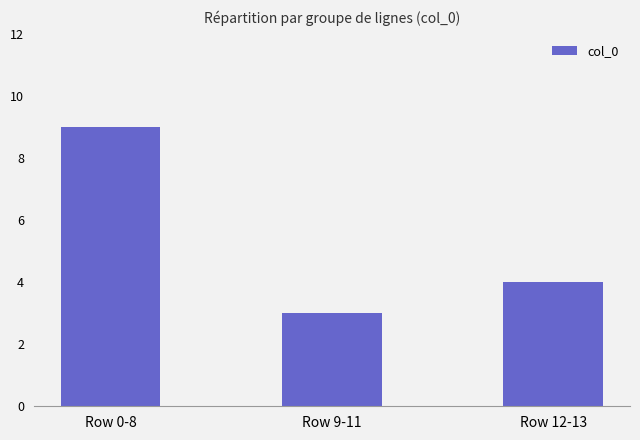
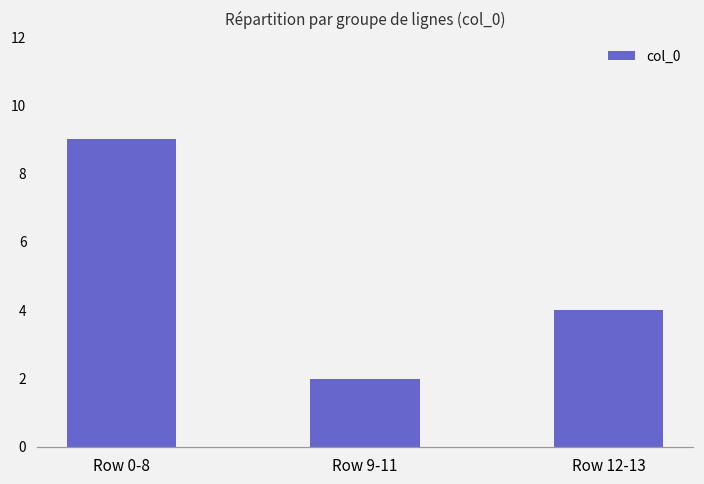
  {
    "Row 0-8": 9,
-   "Row 9-11": 3,
+   "Row 9-11": 2,
    "Row 12-13": 4
  }
